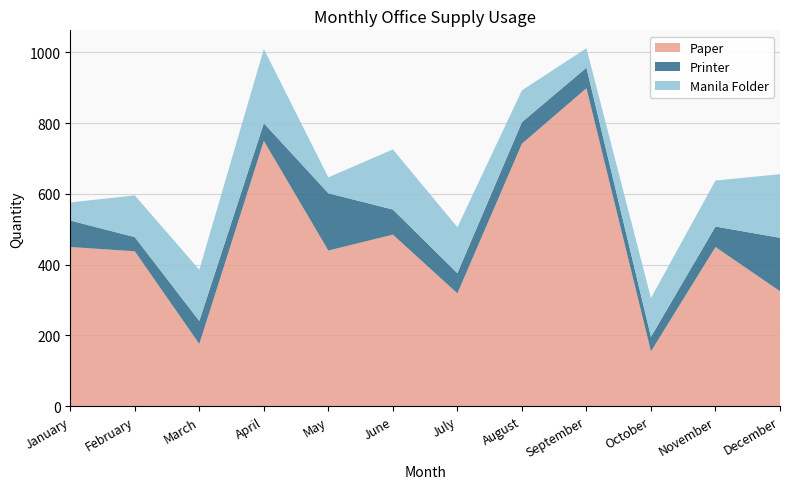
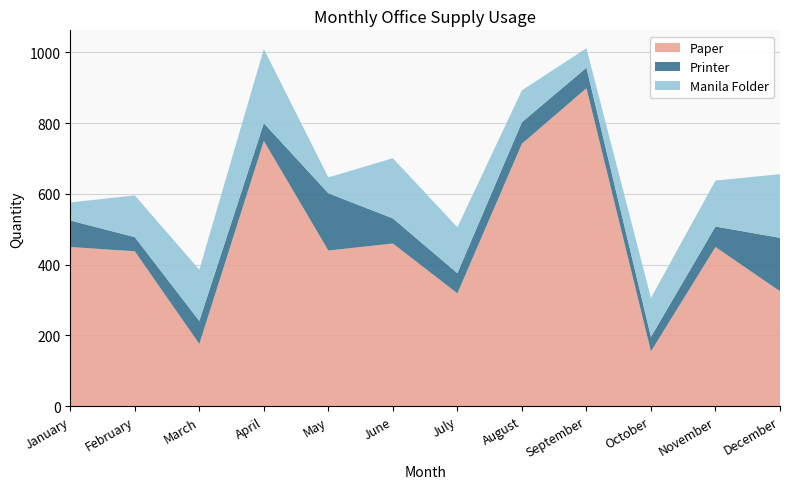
  {
    "Paper": {
      "January": 450,
      "February": 440,
      "March": 180,
      "April": 750,
      "May": 440,
-     "June": 490,
+     "June": 460,
      "July": 320,
      "August": 740,
      "September": 900,
      "October": 160,
      "November": 450,
      "December": 330
    },
    "Printer": {
      "January": 80,
      "February": 40,
      "March": 70,
      "April": 50,
      "May": 160,
      "June": 70,
      "July": 60,
      "August": 60,
      "September": 60,
      "October": 40,
      "November": 60,
      "December": 150
    },
    "Manila Folder": {
      "January": 50,
      "February": 120,
      "March": 150,
      "April": 210,
      "May": 50,
      "June": 170,
      "July": 130,
      "August": 90,
      "September": 60,
      "October": 110,
      "November": 130,
      "December": 180
    }
  }
